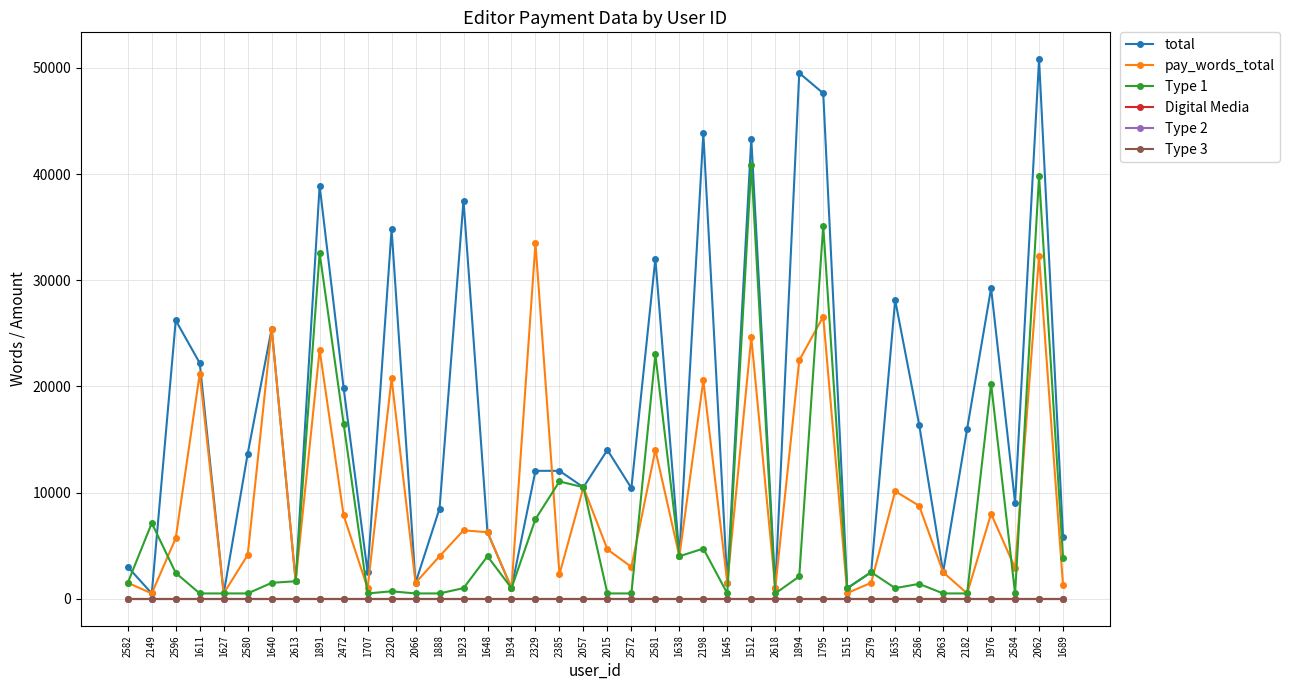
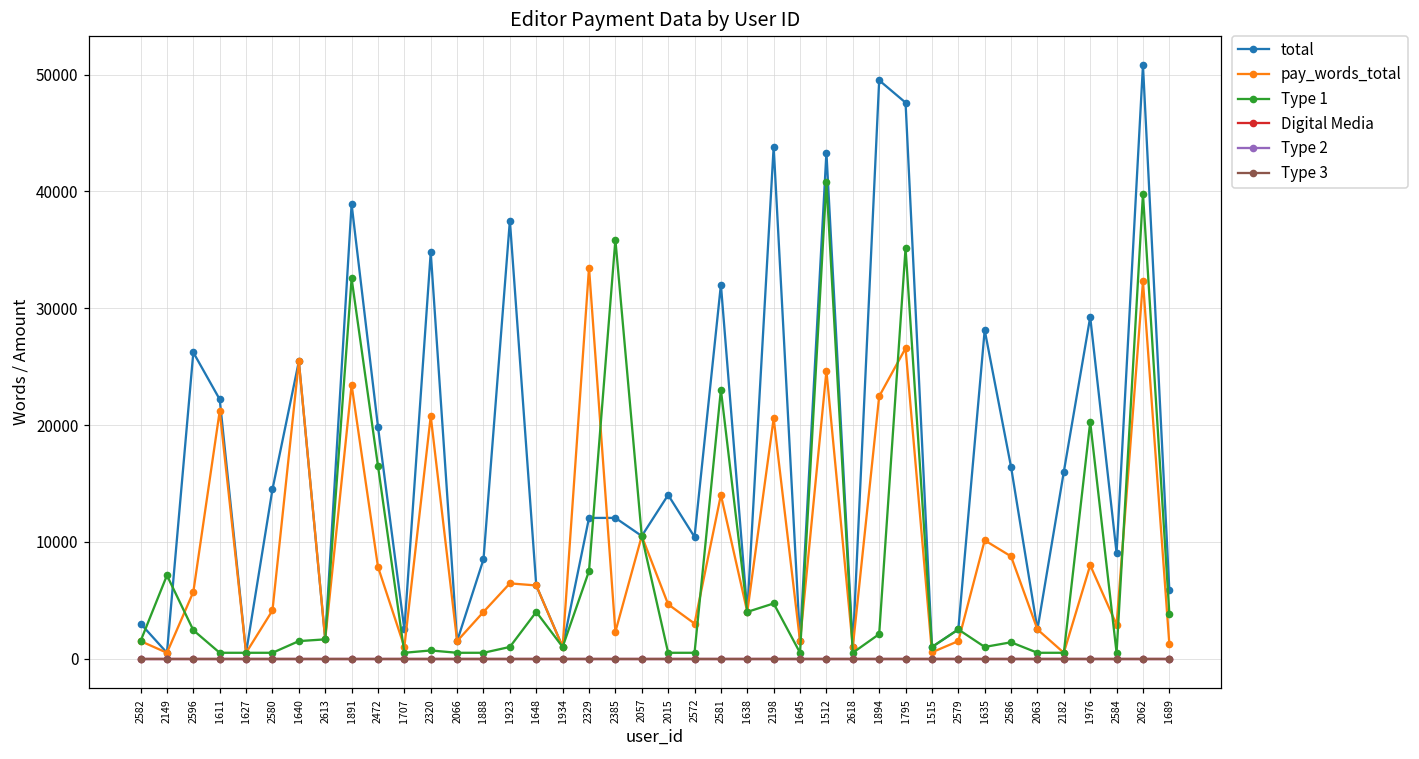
  {
    "total": {
      "2582": 3000,
      "2596": 26200,
      "1611": 22200,
-     "2580": 13700,
+     "2580": 14500,
      "1891": 38900,
      "2472": 19900,
      "1707": 2500,
      "2320": 34800,
      "1888": 8500,
      "1923": 37500,
      "2329": 12000,
      "2385": 12100,
      "2015": 14000,
      "2572": 10400,
      "2581": 32000,
      "2198": 43800,
      "1512": 43300,
      "1894": 49500,
      "1795": 47600,
      "1635": 28100,
      "2586": 16400,
      "2182": 16000,
      "1976": 29300,
      "2584": 9100,
      "2062": 50800,
      "1689": 5900
    },
    "pay_words_total": {
      "2596": 5700,
      "1611": 21200,
      "2580": 4100,
      "1891": 23400,
      "2472": 7900,
      "1707": 1000,
      "2320": 20800,
      "1888": 4000,
      "1923": 6400,
      "2329": 33500,
      "2385": 2300,
      "2015": 4700,
      "2572": 3000,
      "2581": 14000,
      "2198": 20600,
      "1512": 24600,
      "1894": 22500,
      "1795": 26600,
      "1515": 500,
      "2579": 1500,
      "1635": 10100,
      "2586": 8800,
      "1976": 8000,
      "2584": 2900,
      "2062": 32300,
      "1689": 1300
    },
    "Type 1": {
      "2149": 7100,
      "2596": 2400,
      "1611": 500,
      "2580": 500,
      "1640": 1500,
      "1891": 32600,
      "2472": 16500,
      "1707": 500,
      "2320": 700,
      "2066": 500,
      "1888": 500,
      "1923": 1000,
      "1648": 4000,
      "2329": 7500,
-     "2385": 11100,
+     "2385": 35900,
      "2015": 500,
      "2572": 500,
      "2581": 23000,
      "2198": 4700,
      "1645": 500,
      "1512": 40800,
      "2618": 500,
      "1894": 2100,
      "1795": 35100,
      "1635": 1000,
      "2586": 1400,
      "2063": 500,
      "1976": 20300,
      "2584": 500,
      "2062": 39800,
      "1689": 3900
    },
    "Type 3": {
      "2582": 0,
      "2149": 0,
      "2596": 0,
      "1611": 0,
      "1627": 0,
      "2580": 0,
      "1640": 0,
      "2613": 0,
      "1891": 0,
      "2472": 0,
      "1707": 0,
      "2320": 0,
      "2066": 0,
      "1888": 0,
      "1923": 0,
      "1648": 0,
      "1934": 0,
      "2329": 0,
      "2385": 0,
      "2057": 0,
      "2015": 0,
      "2572": 0,
      "2581": 0,
      "1638": 0,
      "2198": 0,
      "1645": 0,
      "1512": 0,
      "2618": 0,
      "1894": 0,
      "1795": 0,
      "1515": 0,
      "2579": 0,
      "1635": 0,
      "2586": 0,
      "2063": 0,
      "2182": 0,
      "1976": 0,
      "2584": 0,
      "2062": 0,
      "1689": 0
    }
  }
